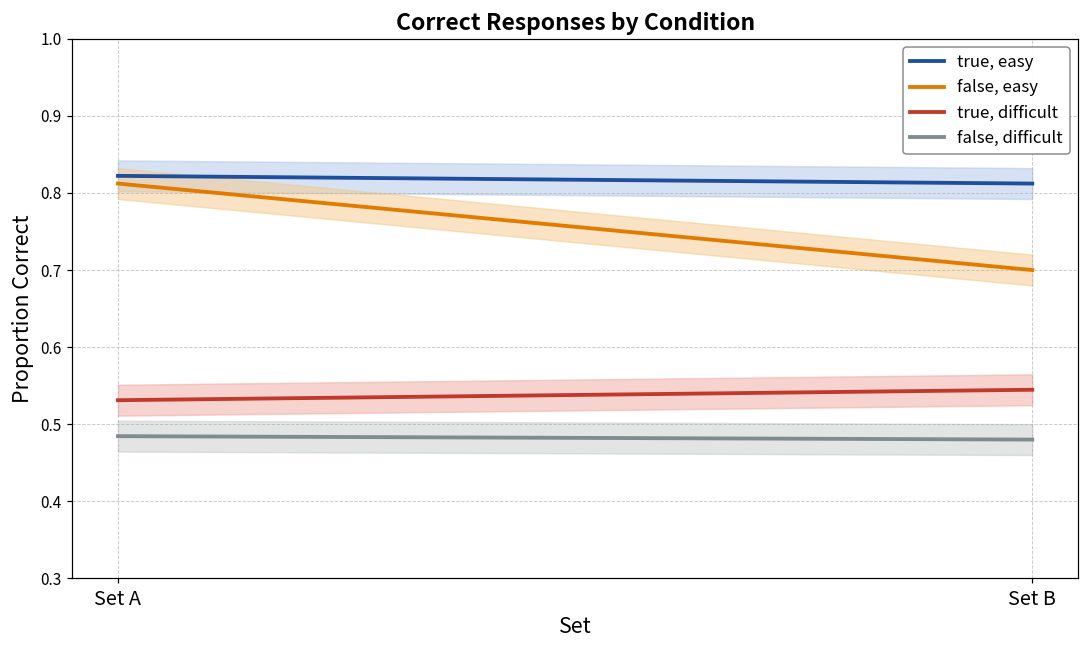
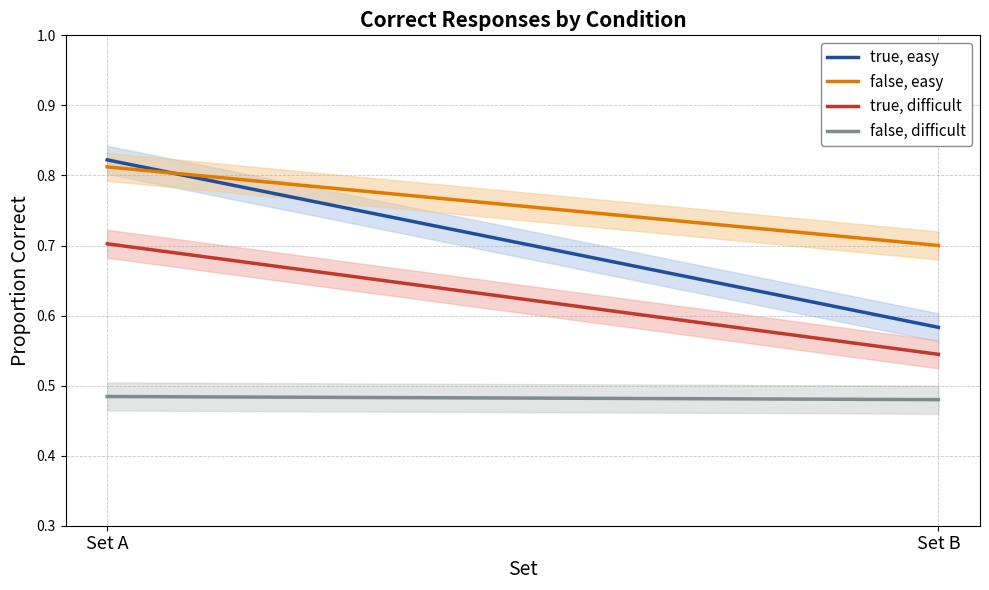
  {
    "true, easy": {
      "Set A": 0.82,
-     "Set B": 0.81
+     "Set B": 0.58
    },
    "false, easy": {
      "Set A": 0.81,
      "Set B": 0.70
    },
    "true, difficult": {
-     "Set A": 0.53,
+     "Set A": 0.70,
      "Set B": 0.54
    },
    "false, difficult": {
      "Set A": 0.48,
      "Set B": 0.48
    }
  }
